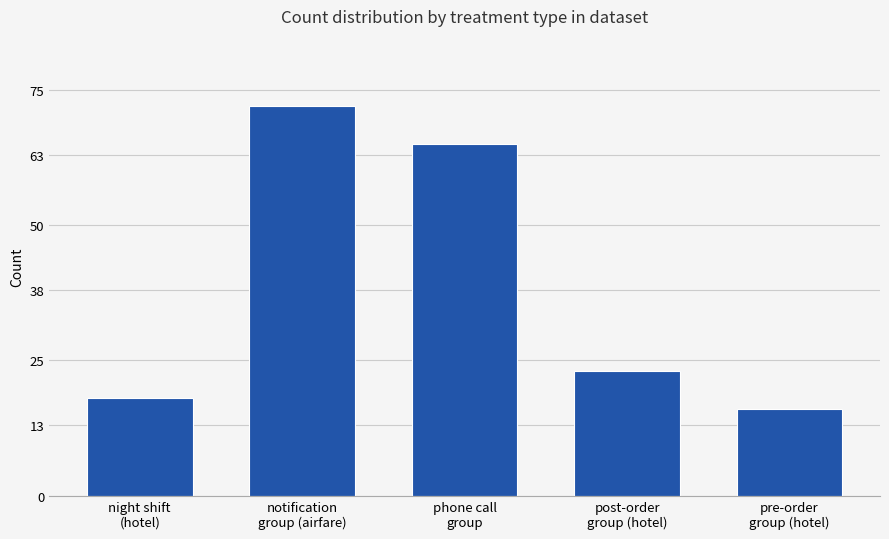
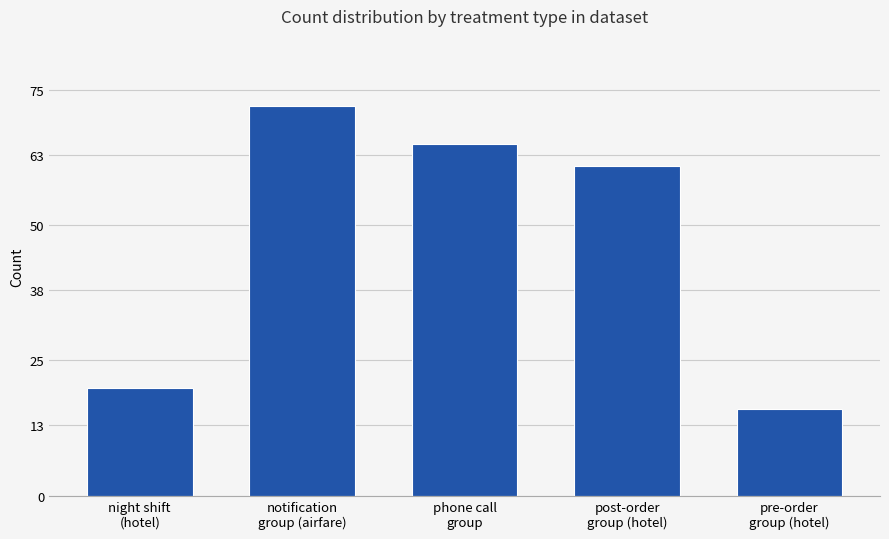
  {
-   "night shift (hotel)": 18,
+   "night shift (hotel)": 20,
    "notification group (airfare)": 72,
    "phone call group": 65,
-   "post-order group (hotel)": 23,
+   "post-order group (hotel)": 61,
    "pre-order group (hotel)": 16
  }
